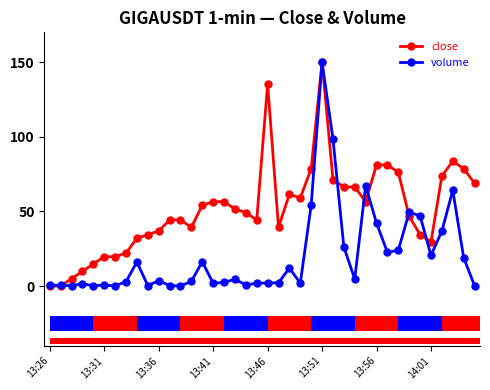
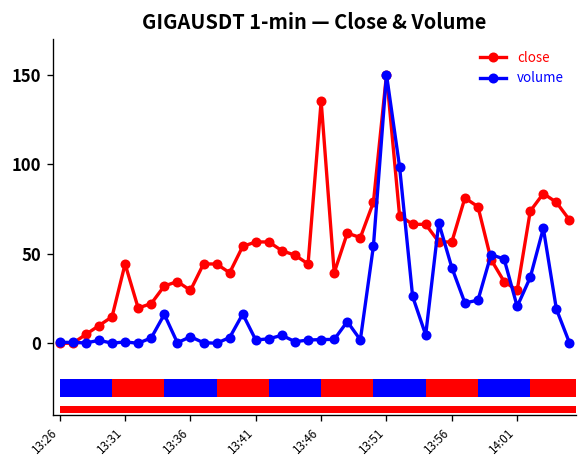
  {
    "close": {
-     "13:31": 20,
-     "13:36": 37,
+     "13:31": 44,
+     "13:36": 30,
      "13:41": 57,
      "13:46": 135,
-     "13:56": 81,
+     "13:56": 57,
      "14:01": 30
    }
  }
